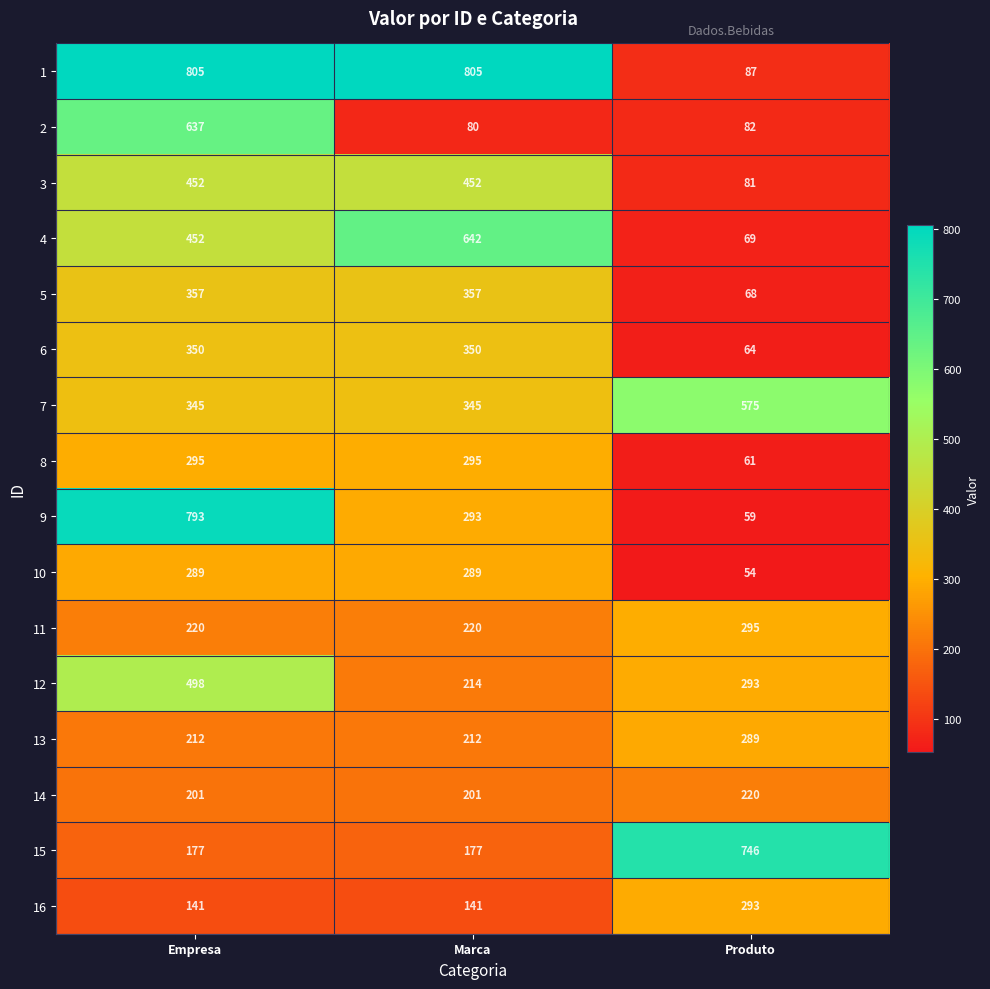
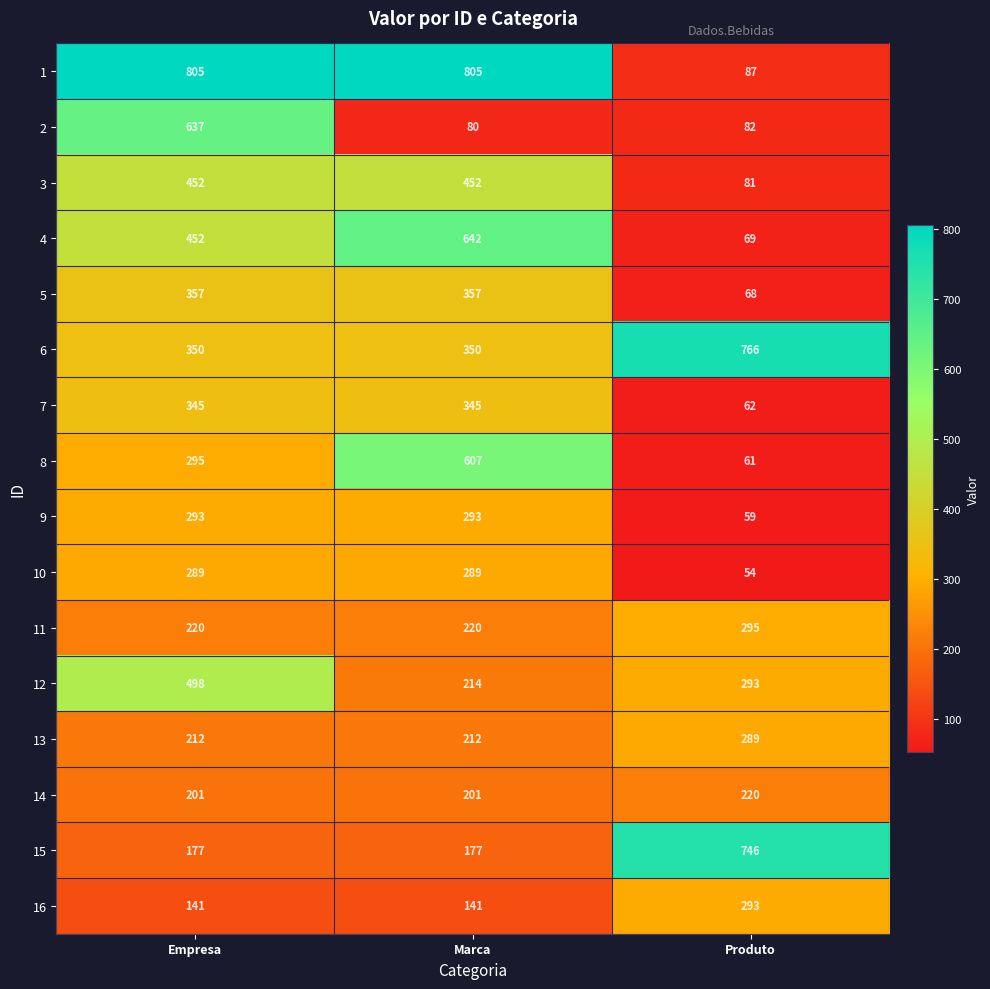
  {
    "1": {
      "Empresa": 805,
      "Marca": 805,
      "Produto": 87
    },
    "2": {
      "Empresa": 637,
      "Marca": 80,
      "Produto": 82
    },
    "3": {
      "Empresa": 452,
      "Marca": 452,
      "Produto": 81
    },
    "4": {
      "Empresa": 452,
      "Marca": 642,
      "Produto": 69
    },
    "5": {
      "Empresa": 357,
      "Marca": 357,
      "Produto": 68
    },
    "6": {
      "Empresa": 350,
      "Marca": 350,
-     "Produto": 64
+     "Produto": 766
    },
    "7": {
      "Empresa": 345,
      "Marca": 345,
-     "Produto": 575
+     "Produto": 62
    },
    "8": {
      "Empresa": 295,
-     "Marca": 295,
+     "Marca": 607,
      "Produto": 61
    },
    "9": {
-     "Empresa": 793,
+     "Empresa": 293,
      "Marca": 293,
      "Produto": 59
    },
    "10": {
      "Empresa": 289,
      "Marca": 289,
      "Produto": 54
    },
    "11": {
      "Empresa": 220,
      "Marca": 220,
      "Produto": 295
    },
    "12": {
      "Empresa": 498,
      "Marca": 214,
      "Produto": 293
    },
    "13": {
      "Empresa": 212,
      "Marca": 212,
      "Produto": 289
    },
    "14": {
      "Empresa": 201,
      "Marca": 201,
      "Produto": 220
    },
    "15": {
      "Empresa": 177,
      "Marca": 177,
      "Produto": 746
    },
    "16": {
      "Empresa": 141,
      "Marca": 141,
      "Produto": 293
    }
  }
